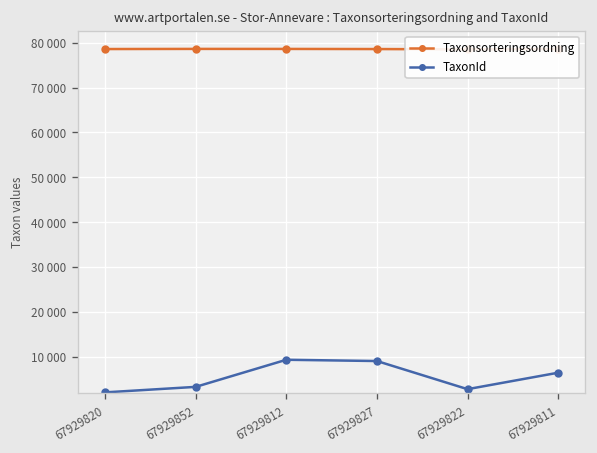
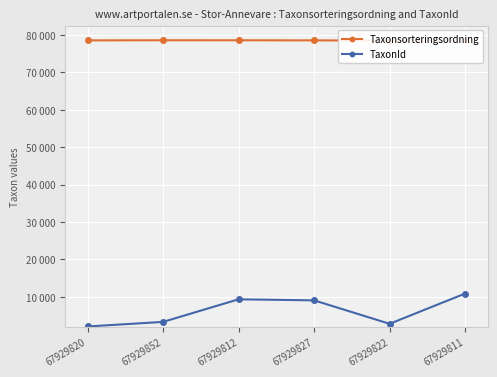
  {
    "Taxonsorteringsordning": {
      "67929820": 79000,
      "67929852": 79000,
      "67929812": 79000,
      "67929827": 79000
    },
    "TaxonId": {
      "67929820": 2000,
      "67929852": 3000,
      "67929812": 9000,
      "67929827": 9000,
      "67929822": 3000,
-     "67929811": 6000
+     "67929811": 11000
    }
  }
